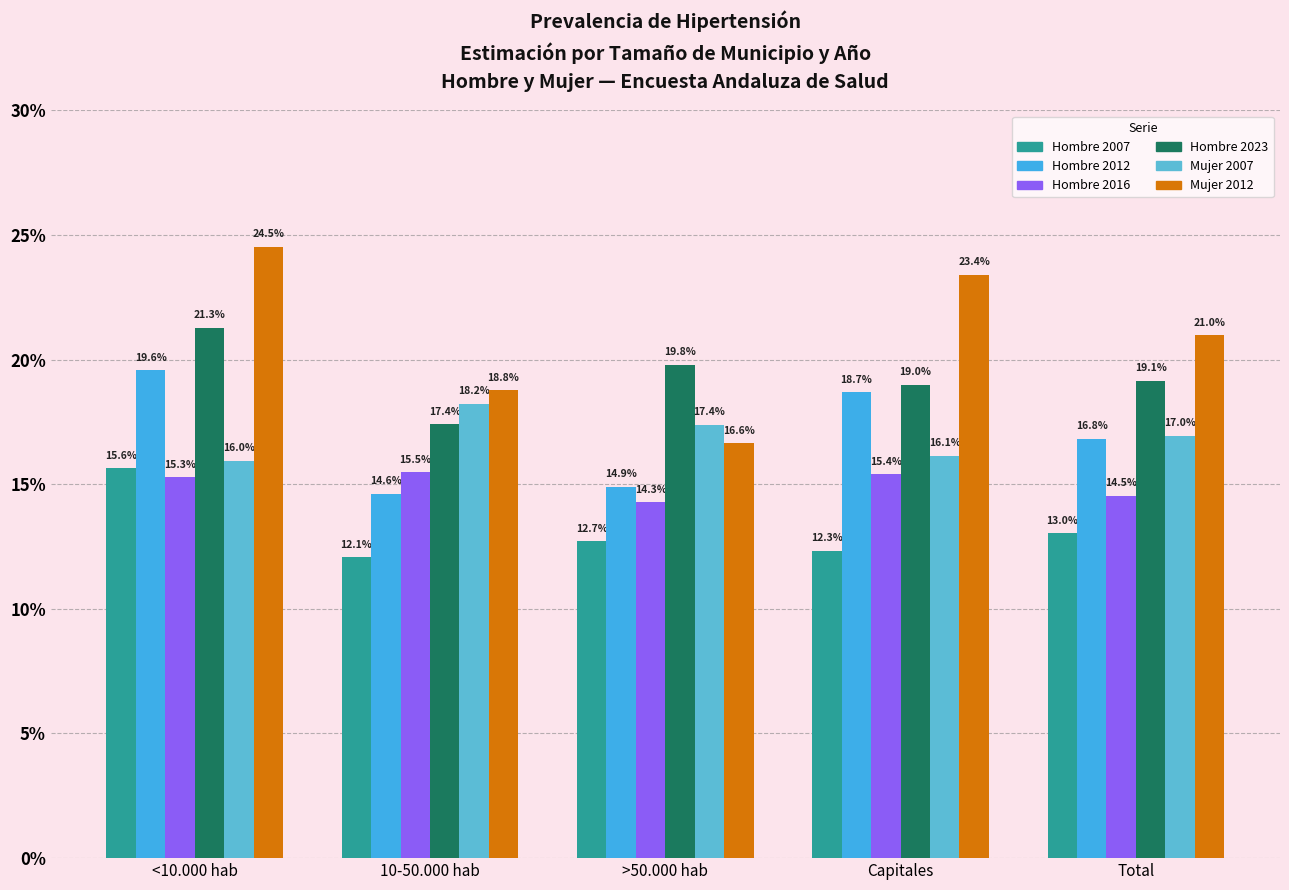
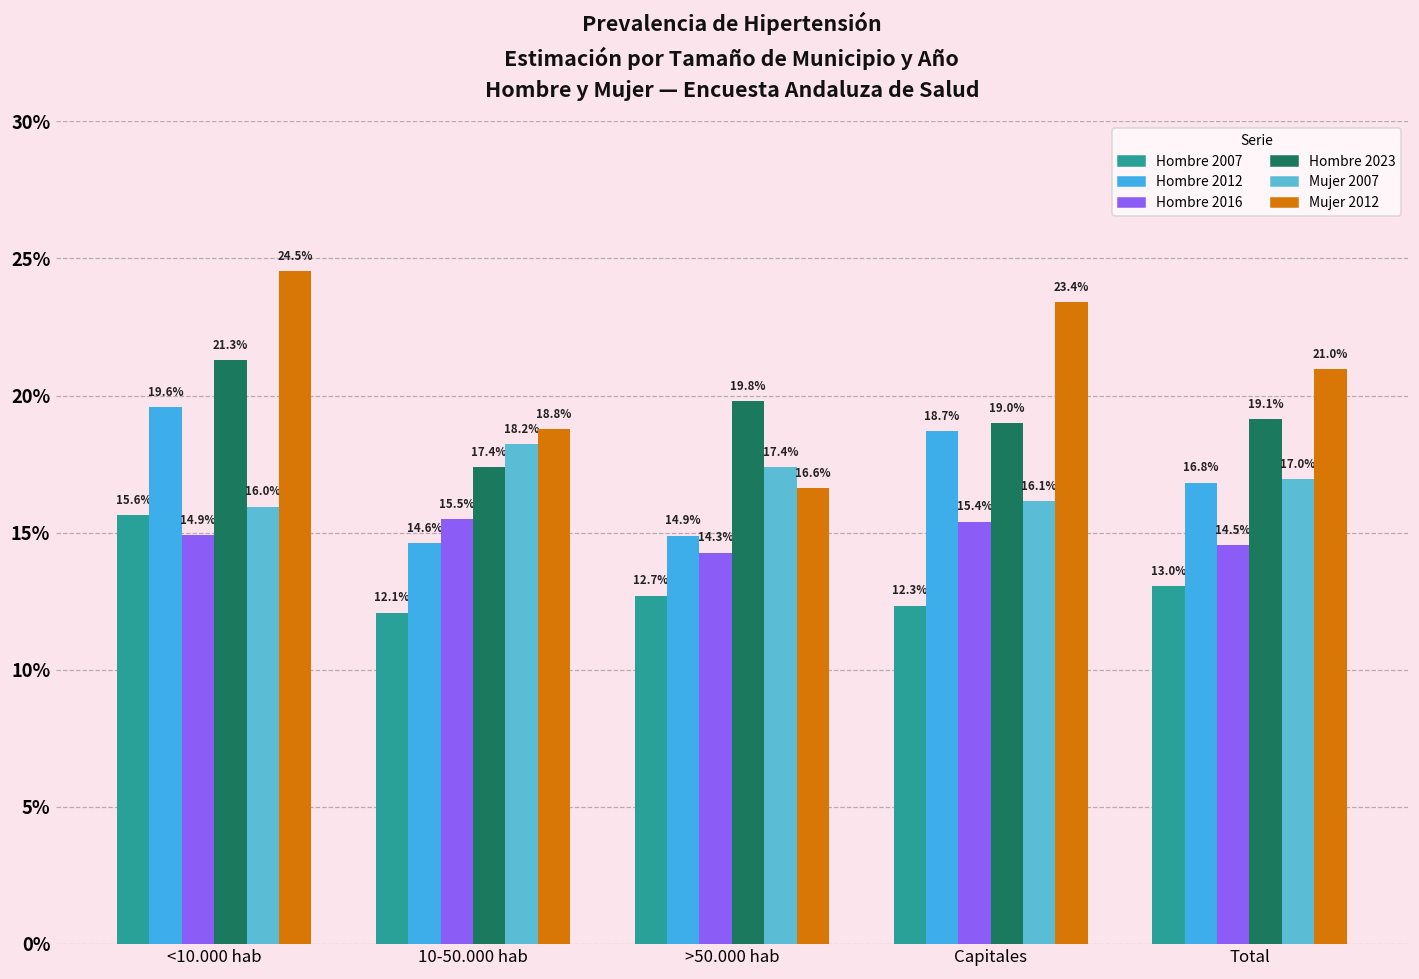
  {
    "Hombre 2007": {
      "<10.000 hab": "15.6%",
      "10-50.000 hab": "12.1%",
      ">50.000 hab": "12.7%",
      "Capitales": "12.3%",
      "Total": "13.0%"
    },
    "Hombre 2016": {
-     "<10.000 hab": "15.3%",
+     "<10.000 hab": "14.9%",
      "10-50.000 hab": "15.5%",
      ">50.000 hab": "14.3%",
      "Capitales": "15.4%",
      "Total": "14.5%"
    },
    "Hombre 2023": {
      "<10.000 hab": "21.3%",
      "10-50.000 hab": "17.4%",
      ">50.000 hab": "19.8%",
      "Capitales": "19.0%",
      "Total": "19.1%"
    },
    "Mujer 2012": {
      "<10.000 hab": "24.5%",
      "10-50.000 hab": "18.8%",
      ">50.000 hab": "16.6%",
      "Capitales": "23.4%",
      "Total": "21.0%"
    }
  }
